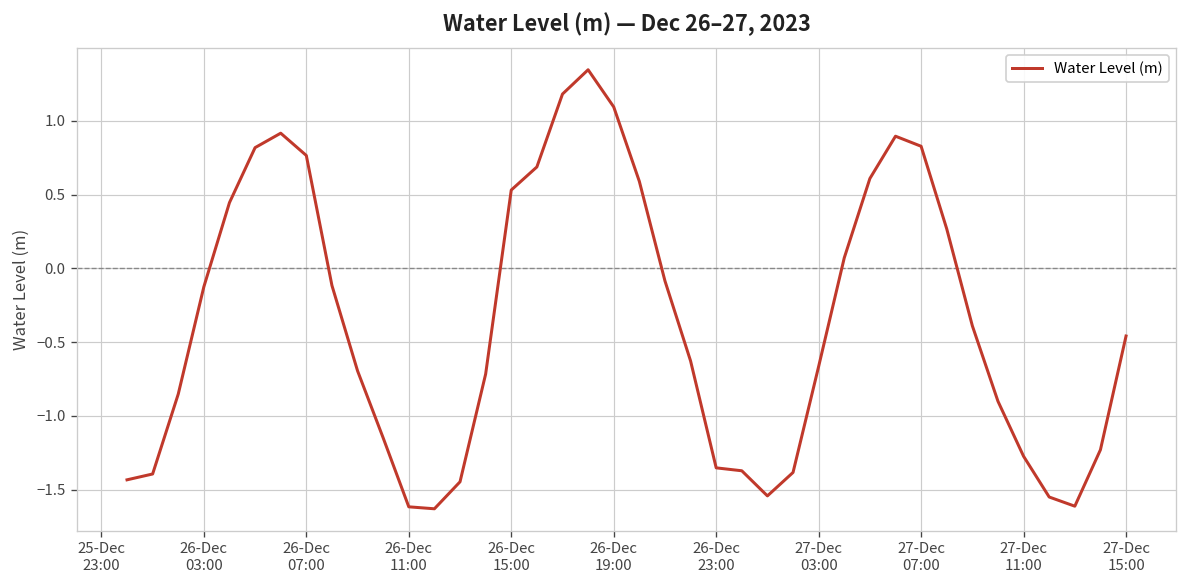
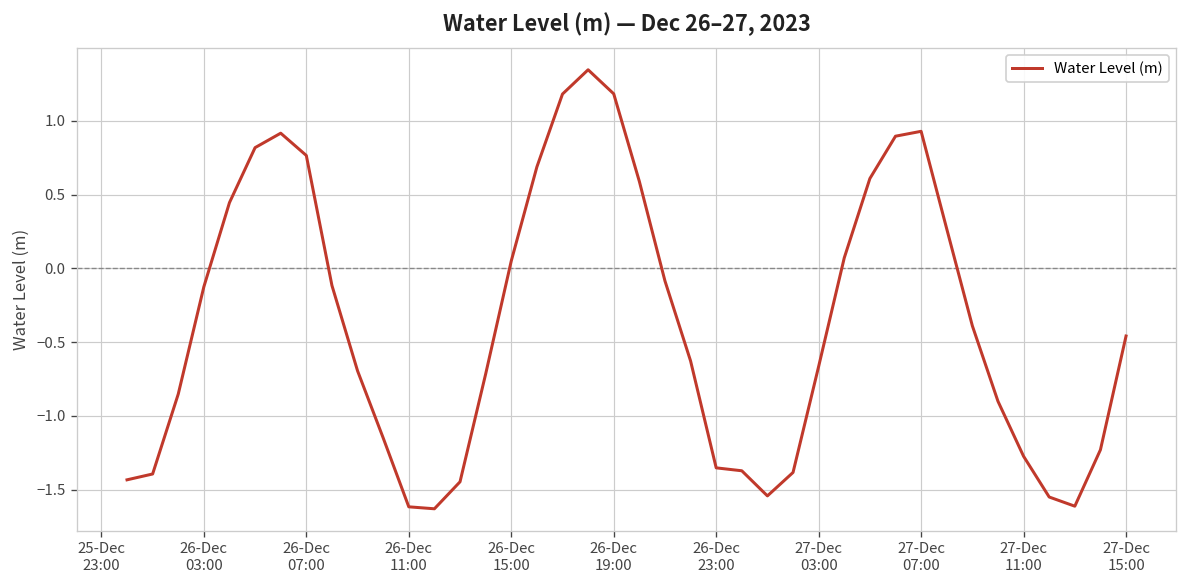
  {
    "26-Dec 03:00": -0.12,
    "26-Dec 07:00": 0.77,
    "26-Dec 11:00": -1.62,
-   "26-Dec 15:00": 0.53,
-   "26-Dec 19:00": 1.10,
+   "26-Dec 15:00": 0.05,
+   "26-Dec 19:00": 1.18,
    "26-Dec 23:00": -1.35,
    "27-Dec 03:00": -0.66,
-   "27-Dec 07:00": 0.83,
+   "27-Dec 07:00": 0.93,
    "27-Dec 11:00": -1.27,
    "27-Dec 15:00": -0.46
  }
